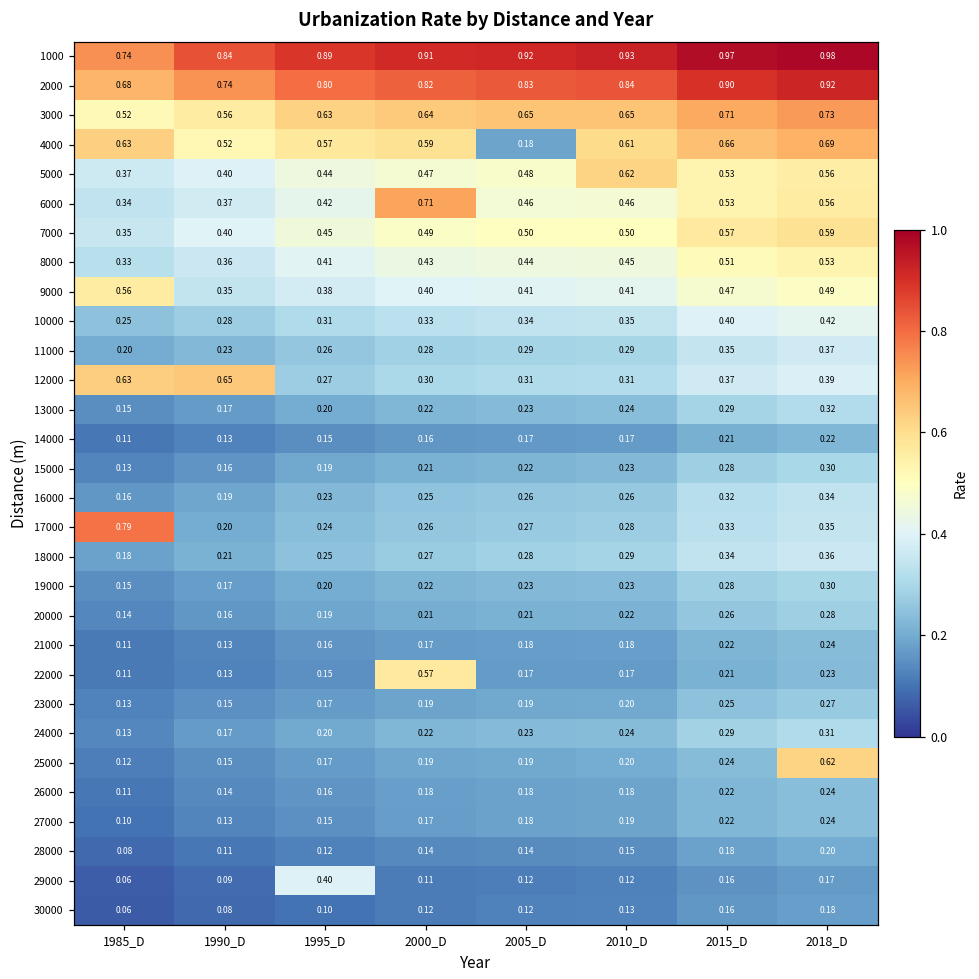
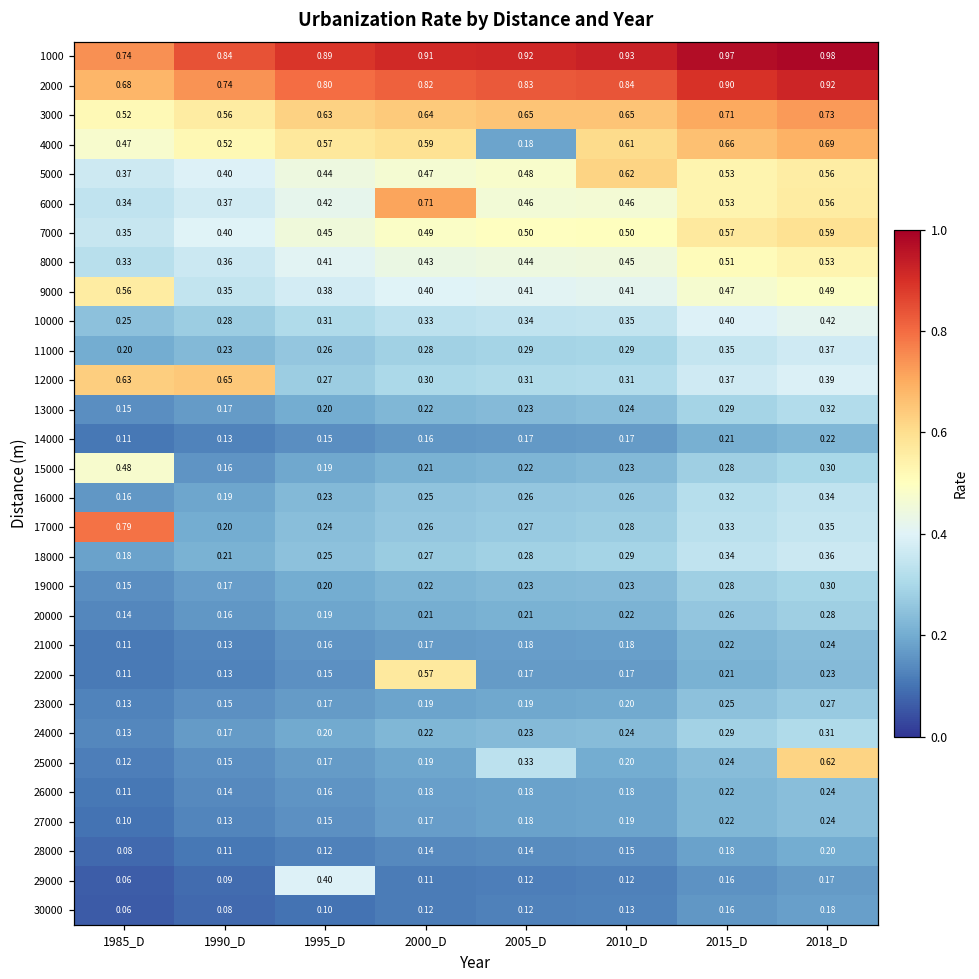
  {
    "4000": {
-     "1985_D": 0.63,
+     "1985_D": 0.47,
      "1990_D": 0.52,
      "1995_D": 0.57,
      "2000_D": 0.59,
      "2005_D": 0.18,
      "2010_D": 0.61,
      "2015_D": 0.66,
      "2018_D": 0.69
    },
    "15000": {
-     "1985_D": 0.13,
+     "1985_D": 0.48,
      "1990_D": 0.16,
      "1995_D": 0.19,
      "2000_D": 0.21,
      "2005_D": 0.22,
      "2010_D": 0.23,
      "2015_D": 0.28,
      "2018_D": 0.30
    },
    "25000": {
      "1985_D": 0.12,
      "1990_D": 0.15,
      "1995_D": 0.17,
      "2000_D": 0.19,
-     "2005_D": 0.19,
+     "2005_D": 0.33,
      "2010_D": 0.20,
      "2015_D": 0.24,
      "2018_D": 0.62
    }
  }
